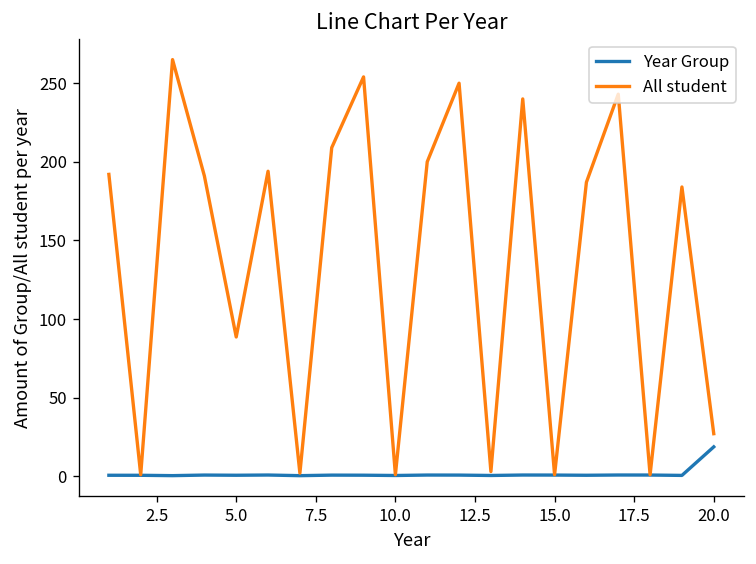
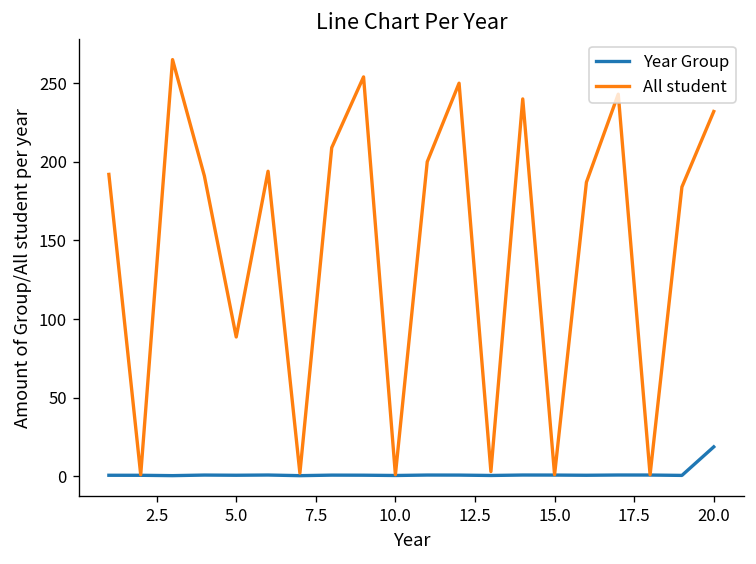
  {
    "Year Group": {
      "5.0": 1,
      "20.0": 19
    },
    "All student": {
      "5.0": 89,
-     "20.0": 27
+     "20.0": 232
    }
  }
